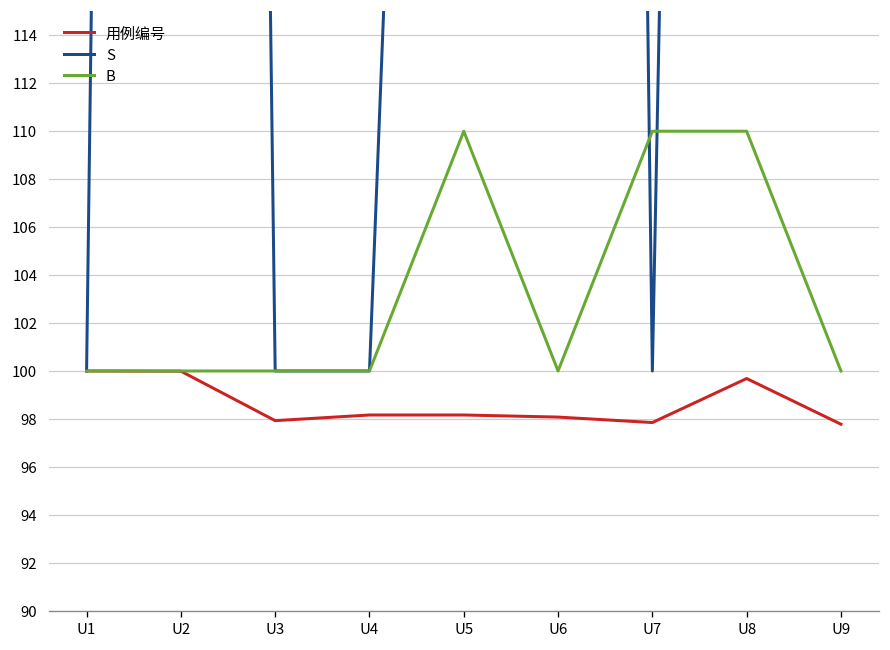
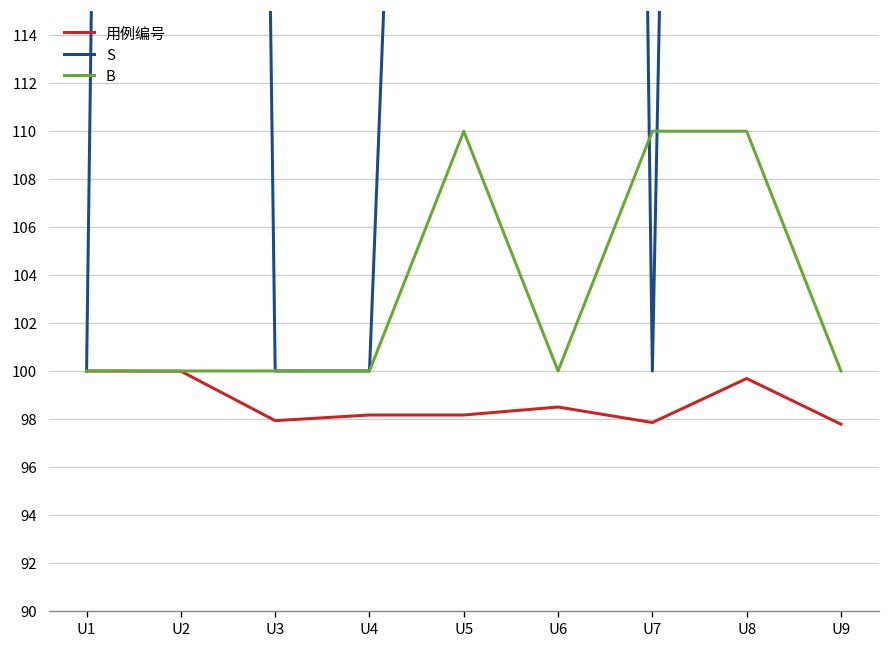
  {
    "用例编号": {
      "U3": 97.9,
      "U4": 98.2,
      "U5": 98.2,
-     "U6": 98.1,
+     "U6": 98.5,
      "U7": 97.8,
      "U8": 99.7,
      "U9": 97.8
    },
    "S": {
      "U7": 100.0
    },
    "B": {
      "U5": 110.0,
      "U6": 100.0,
      "U7": 110.0,
      "U8": 110.0,
      "U9": 100.0
    }
  }
